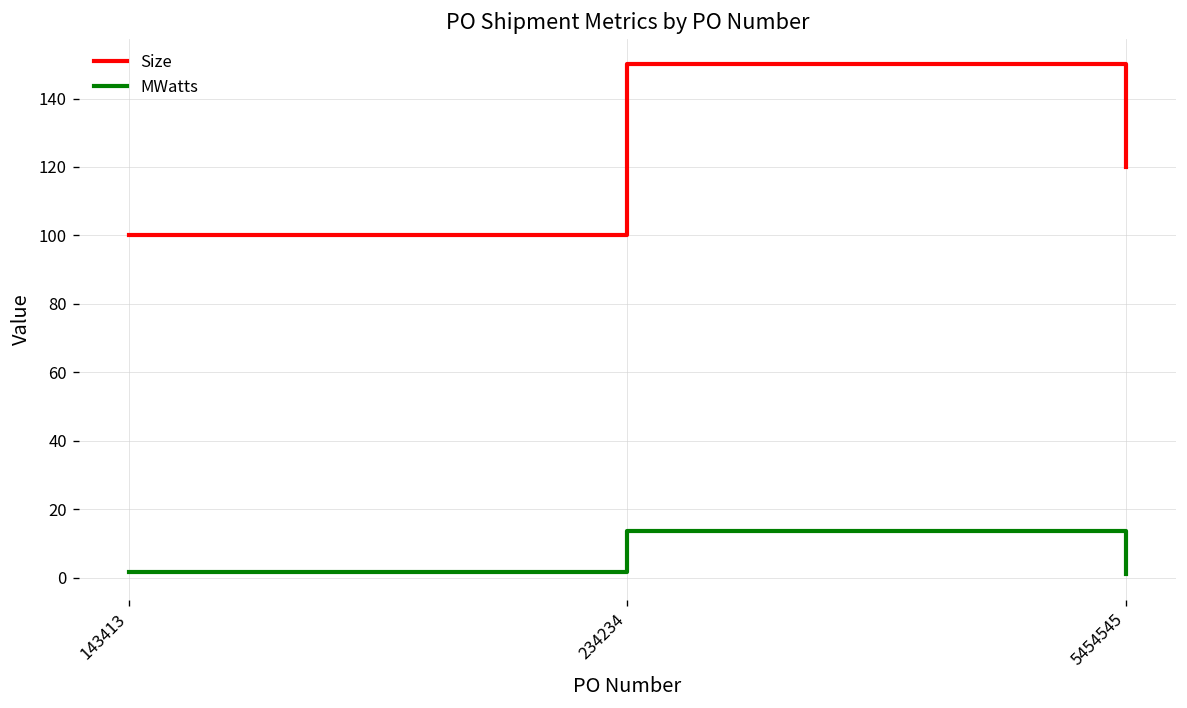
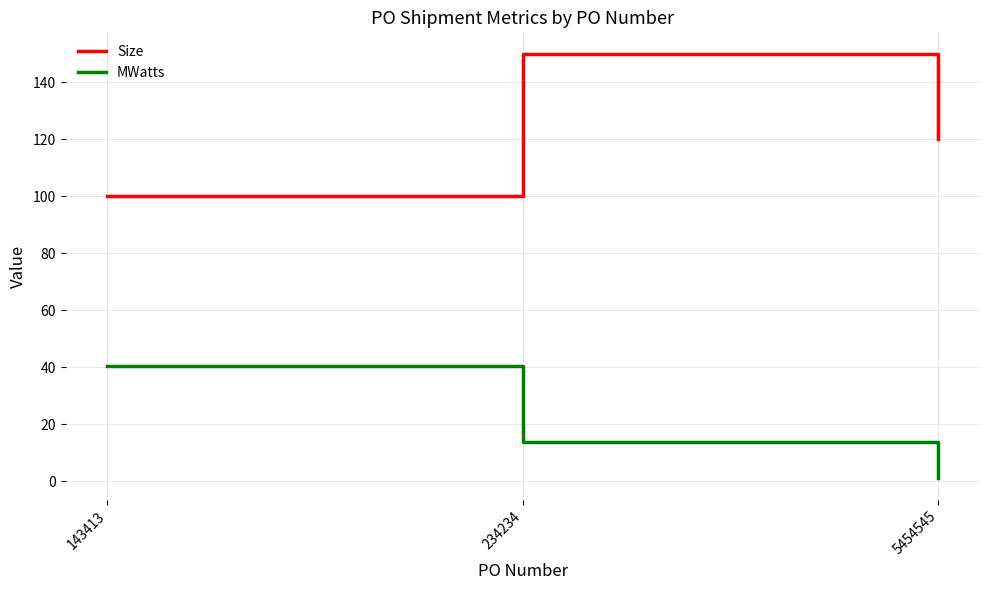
  {
    "Size": {
      "143413": 100,
      "234234": 150,
      "5454545": 120
    },
    "MWatts": {
-     "143413": 2,
+     "143413": 40,
      "234234": 14,
      "5454545": 1
    }
  }
